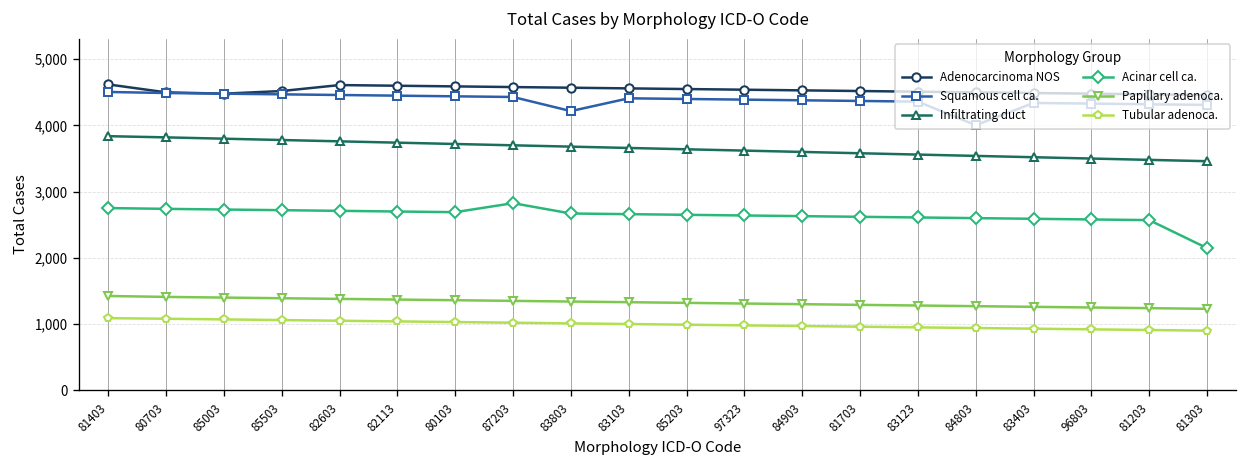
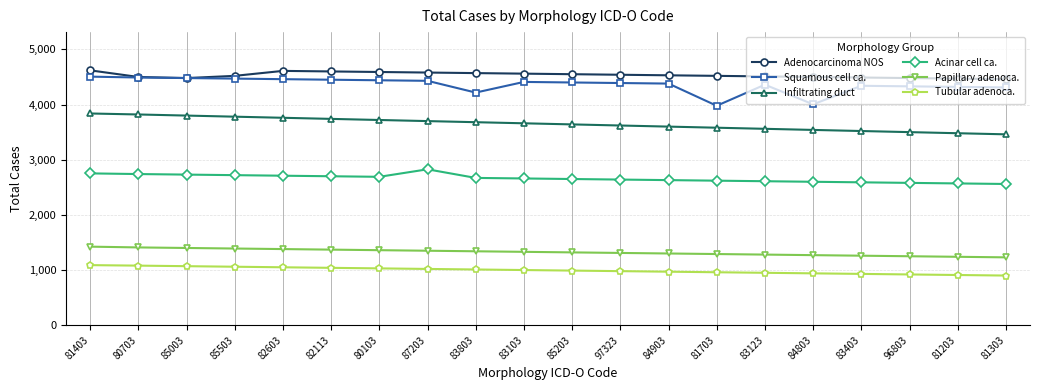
  {
    "Squamous cell ca.": {
      "81403": "4,500",
      "85503": "4,500",
      "82603": "4,500",
      "82113": "4,500",
      "80103": "4,400",
      "87203": "4,400",
      "83803": "4,200",
      "83103": "4,400",
      "85203": "4,400",
      "97323": "4,400",
      "84903": "4,400",
-     "81703": "4,400",
+     "81703": "4,000",
      "84803": "4,000"
    },
    "Acinar cell ca.": {
      "81403": "2,800",
      "80703": "2,700",
      "85003": "2,700",
      "85503": "2,700",
      "82603": "2,700",
      "82113": "2,700",
      "80103": "2,700",
      "87203": "2,800",
      "83803": "2,700",
      "83103": "2,700",
      "85203": "2,700",
      "97323": "2,600",
      "84903": "2,600",
      "81703": "2,600",
      "83123": "2,600",
      "84803": "2,600",
      "83403": "2,600",
      "96803": "2,600",
      "81203": "2,600",
-     "81303": "2,100"
+     "81303": "2,600"
    }
  }
